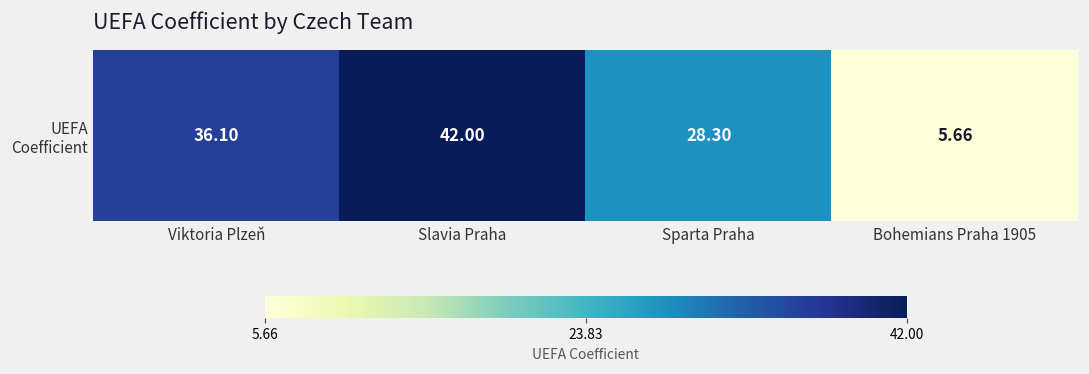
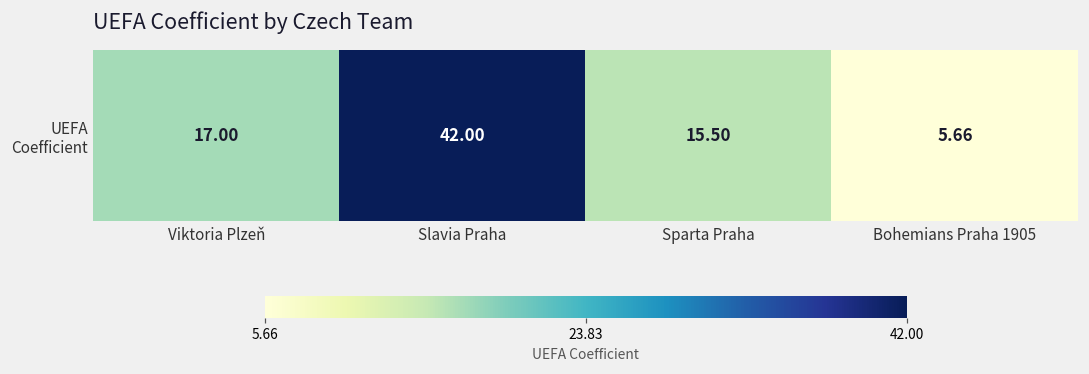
  {
    "UEFA Coefficient": {
-     "Viktoria Plzeň": 36.10,
+     "Viktoria Plzeň": 17.00,
      "Slavia Praha": 42.00,
-     "Sparta Praha": 28.30,
+     "Sparta Praha": 15.50,
      "Bohemians Praha 1905": 5.66
    }
  }
